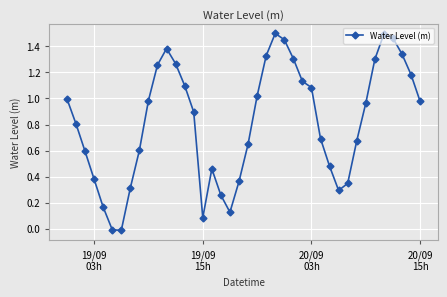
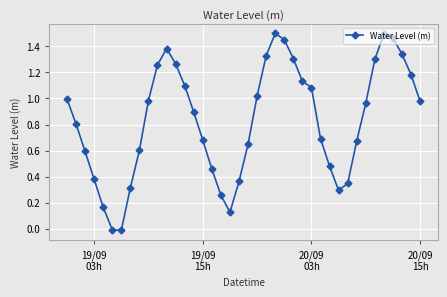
  {
    "19/09 03h": 0.38,
-   "19/09 15h": 0.08,
+   "19/09 15h": 0.68,
    "20/09 03h": 1.08,
    "20/09 15h": 0.98
  }
